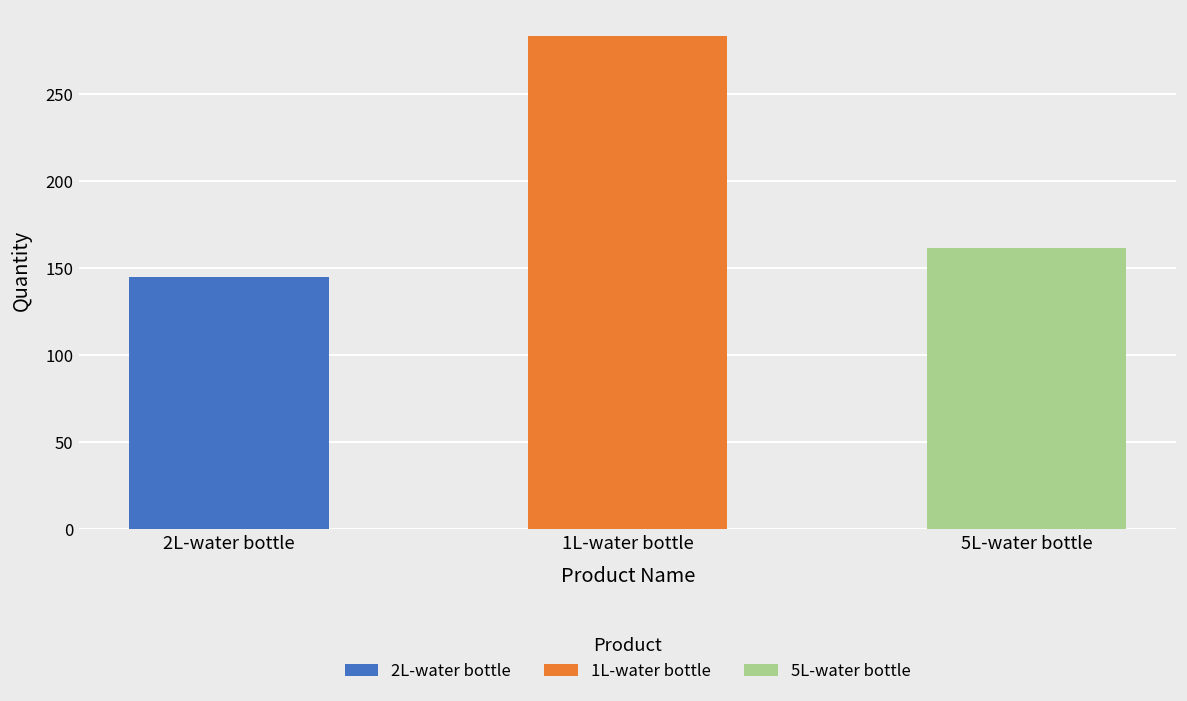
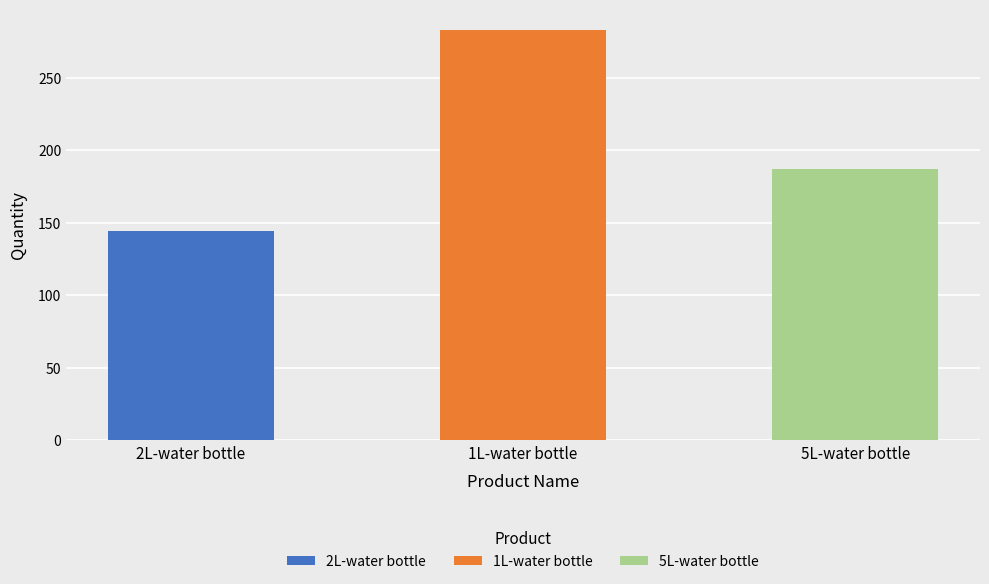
  {
    "2L-water bottle": 145,
    "1L-water bottle": 283,
-   "5L-water bottle": 162
+   "5L-water bottle": 187
  }
